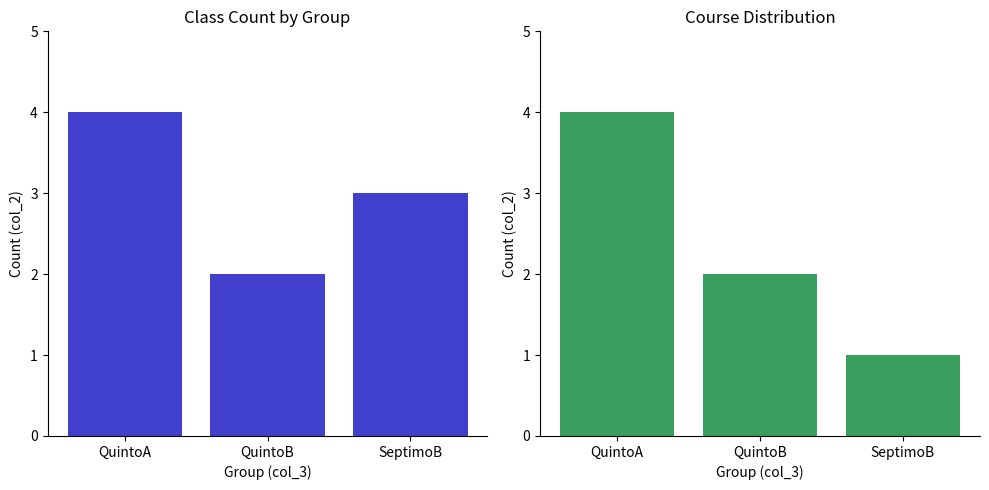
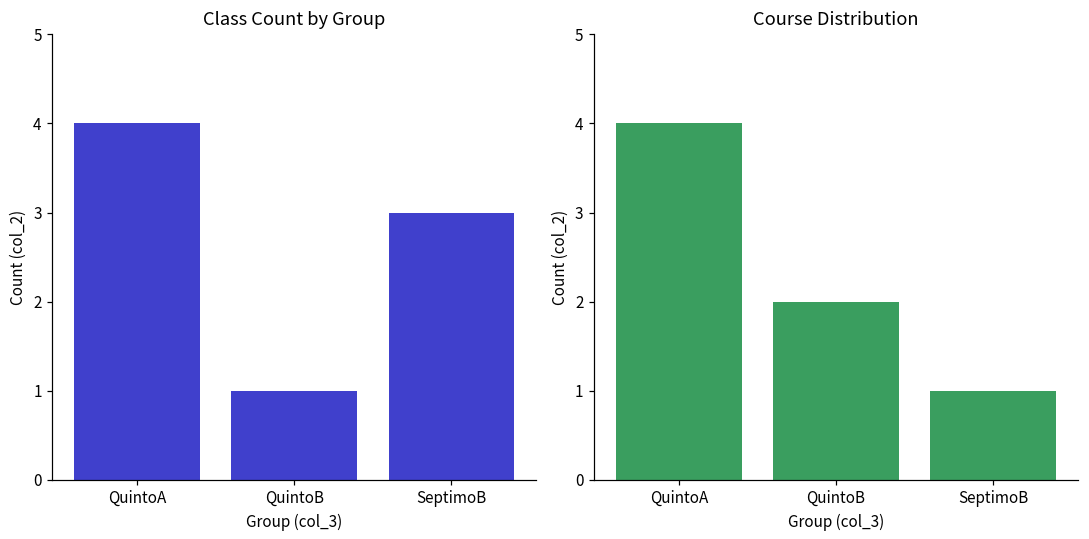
  {
    "Class Count by Group": {
      "QuintoA": 4,
-     "QuintoB": 2,
+     "QuintoB": 1,
      "SeptimoB": 3
    },
    "Course Distribution": {
      "QuintoA": 4.0,
      "QuintoB": 2.0,
      "SeptimoB": 1.0
    }
  }
